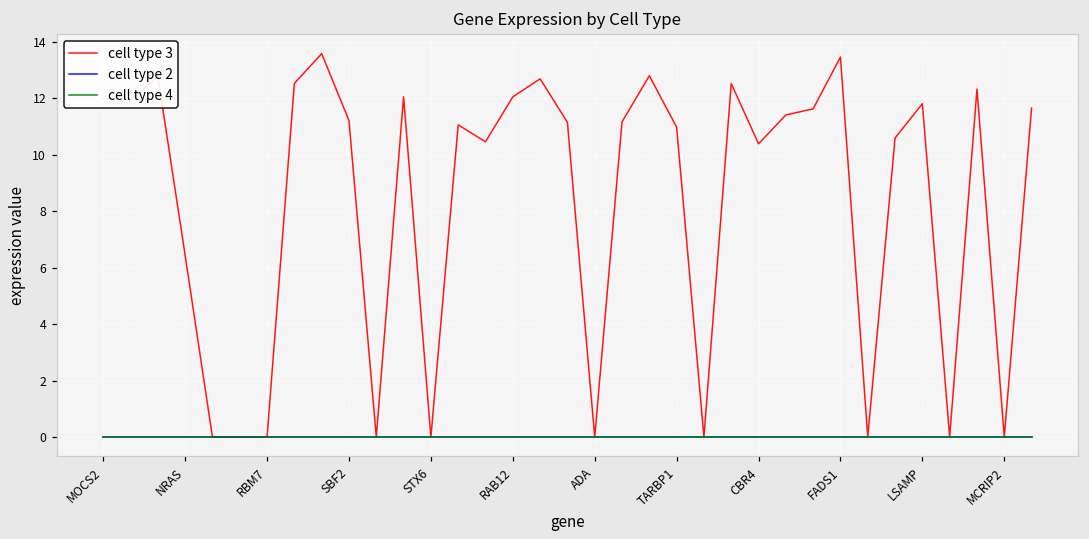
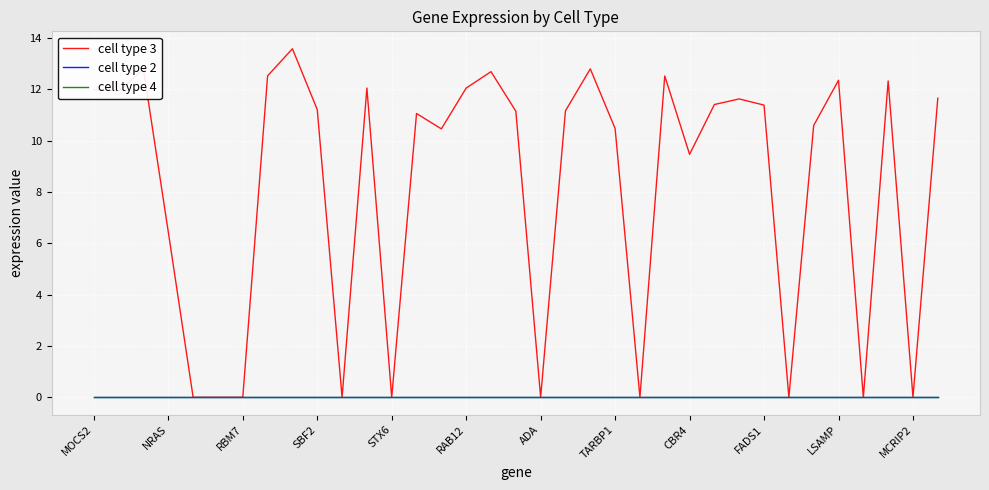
  {
    "cell type 3": {
      "NRAS": 6.4,
      "SBF2": 11.2,
      "RAB12": 12.0,
-     "TARBP1": 11.0,
-     "CBR4": 10.4,
-     "FADS1": 13.5,
-     "LSAMP": 11.8
+     "TARBP1": 10.5,
+     "CBR4": 9.5,
+     "FADS1": 11.4,
+     "LSAMP": 12.4
    },
    "cell type 4": {
      "MOCS2": 0.0,
      "NRAS": 0.0,
      "SBF2": 0.0,
      "RAB12": 0.0,
      "TARBP1": 0.0,
      "CBR4": 0.0,
      "FADS1": 0.0,
      "LSAMP": 0.0
    }
  }
